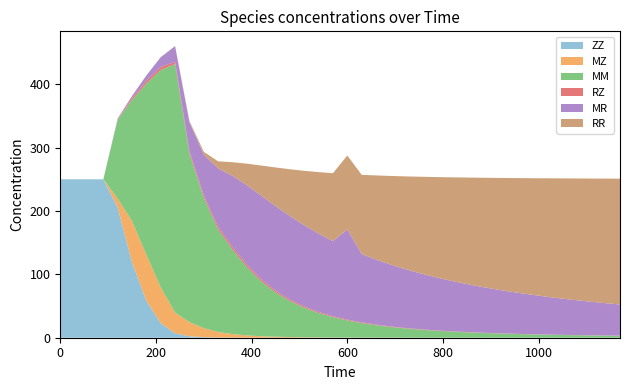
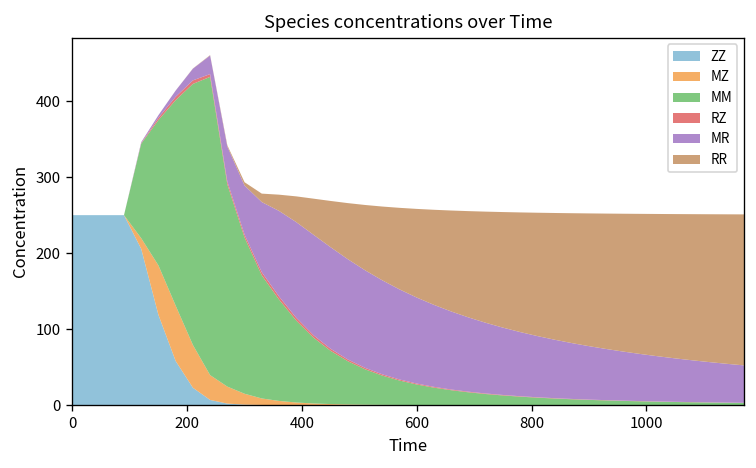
  {
    "MR": {
-     "600": 140
+     "600": 110
    }
  }
